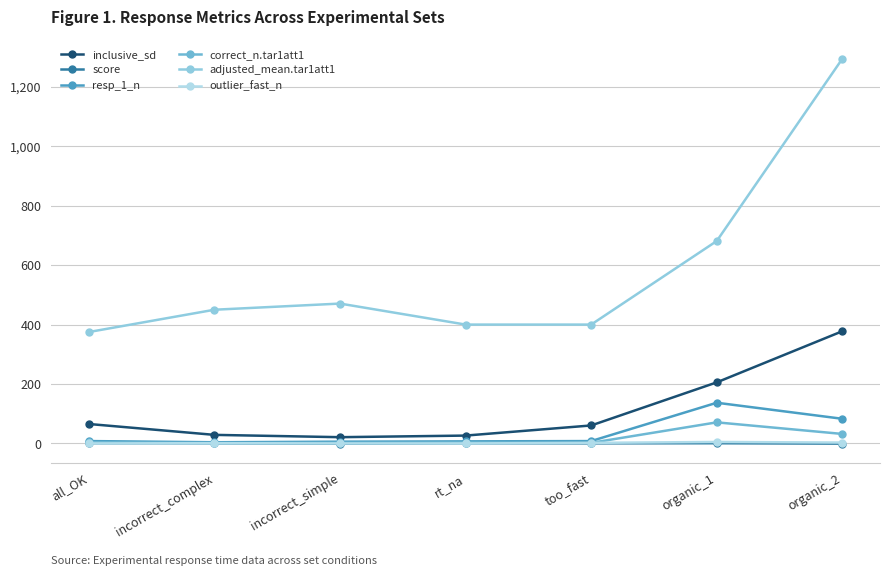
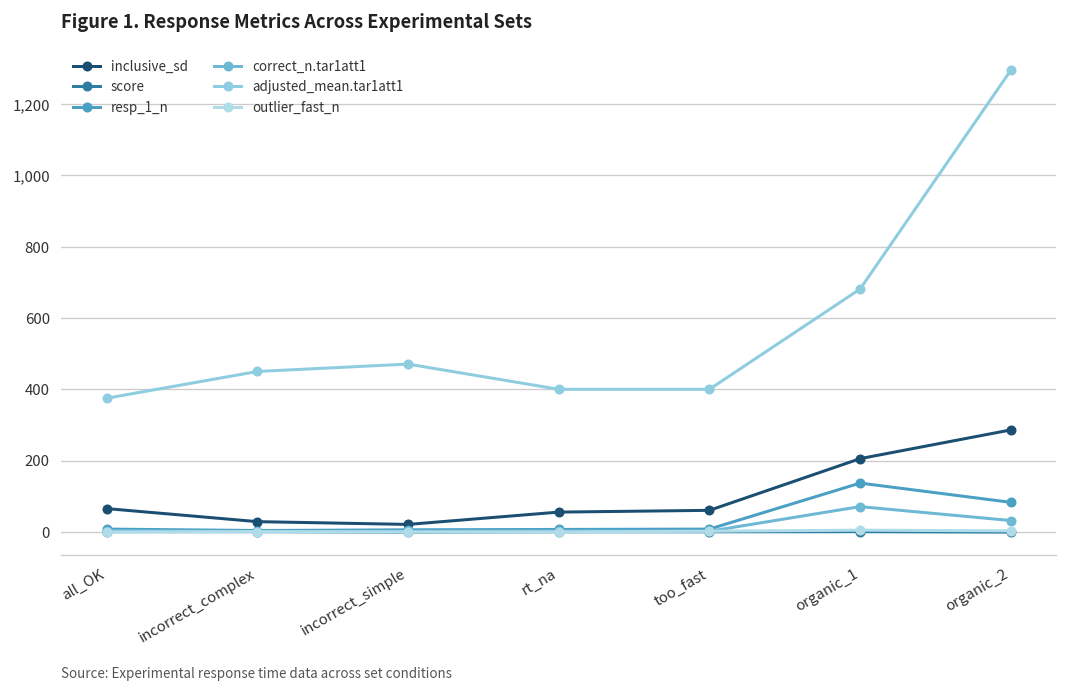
  {
    "inclusive_sd": {
      "all_OK": 70,
      "incorrect_complex": 30,
      "incorrect_simple": 20,
-     "rt_na": 30,
+     "rt_na": 60,
      "too_fast": 60,
      "organic_1": 210,
-     "organic_2": 380
+     "organic_2": 290
    }
  }
